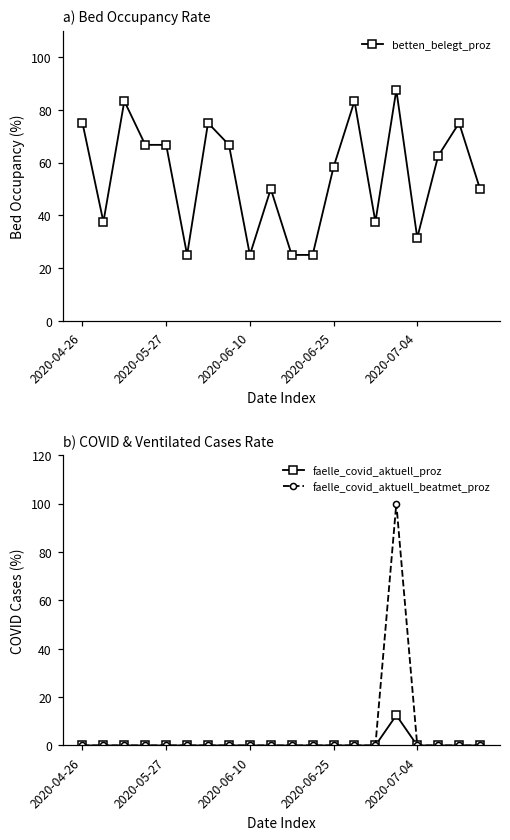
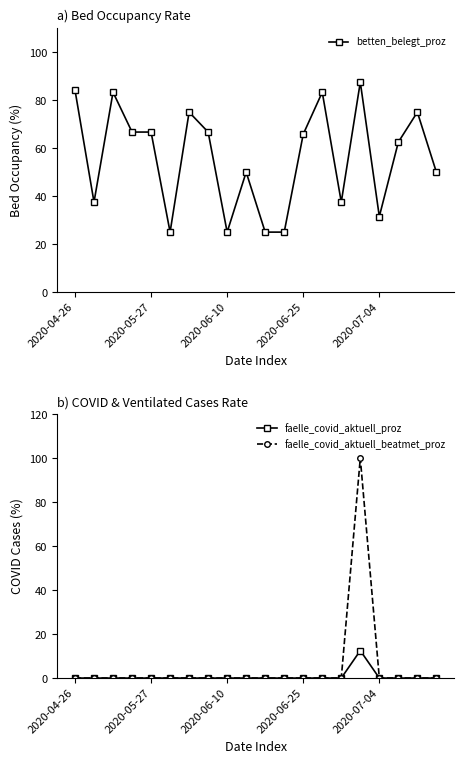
  {
    "a) Bed Occupancy Rate": {
-     "2020-04-26": 75,
+     "2020-04-26": 84,
      "2020-05-27": 67,
      "2020-06-10": 25,
-     "2020-06-25": 58,
+     "2020-06-25": 66,
      "2020-07-04": 32
    }
  }
